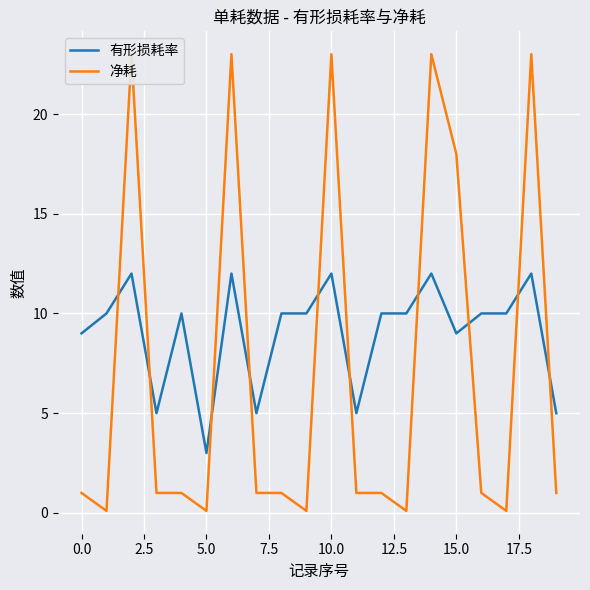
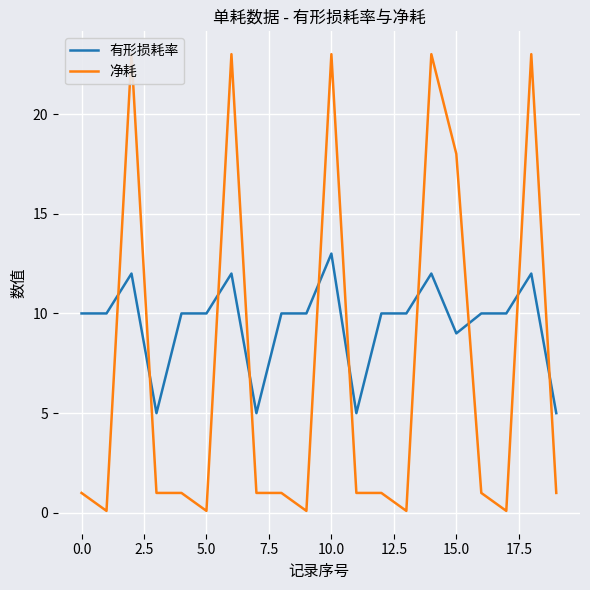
  {
    "有形损耗率": {
-     "0.0": 9,
-     "5.0": 3,
-     "10.0": 12,
+     "0.0": 10,
+     "5.0": 10,
+     "10.0": 13,
      "15.0": 9
    },
    "净耗": {
      "0.0": 1,
      "5.0": 0,
      "10.0": 23,
      "15.0": 18
    }
  }
